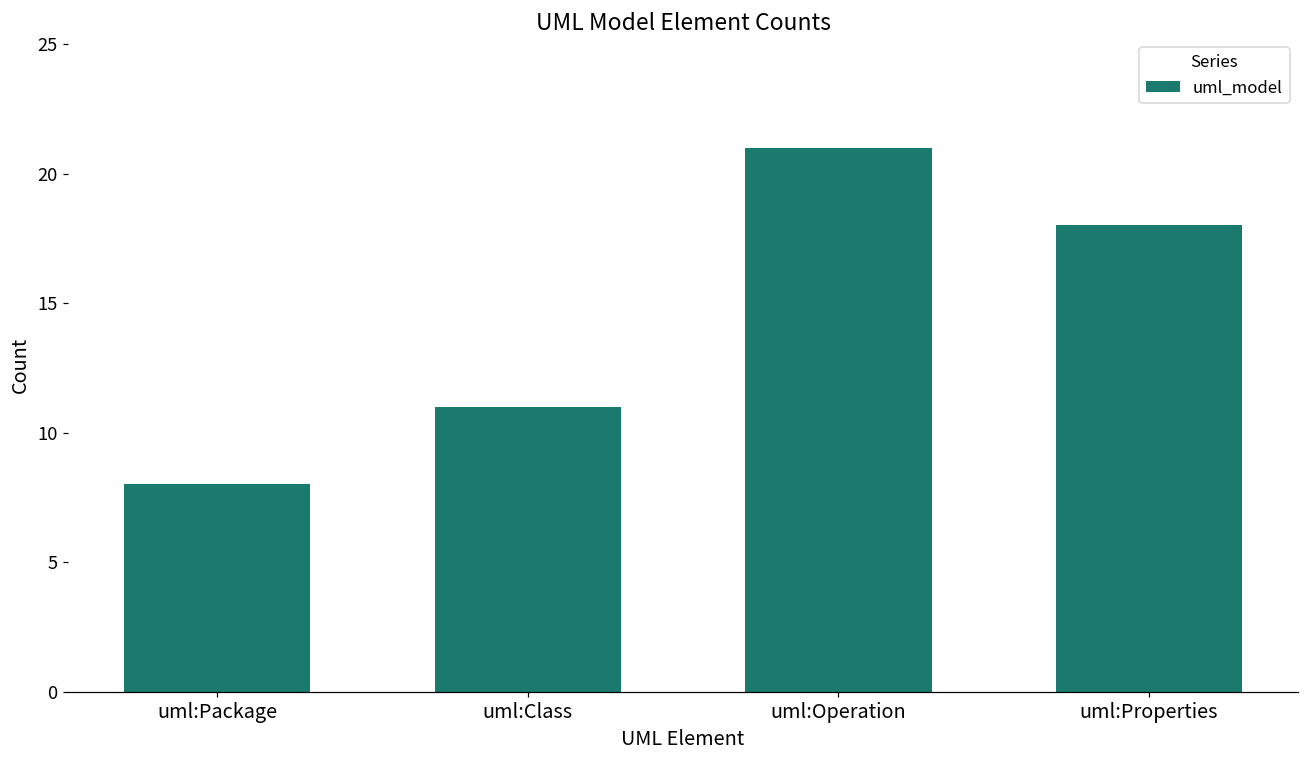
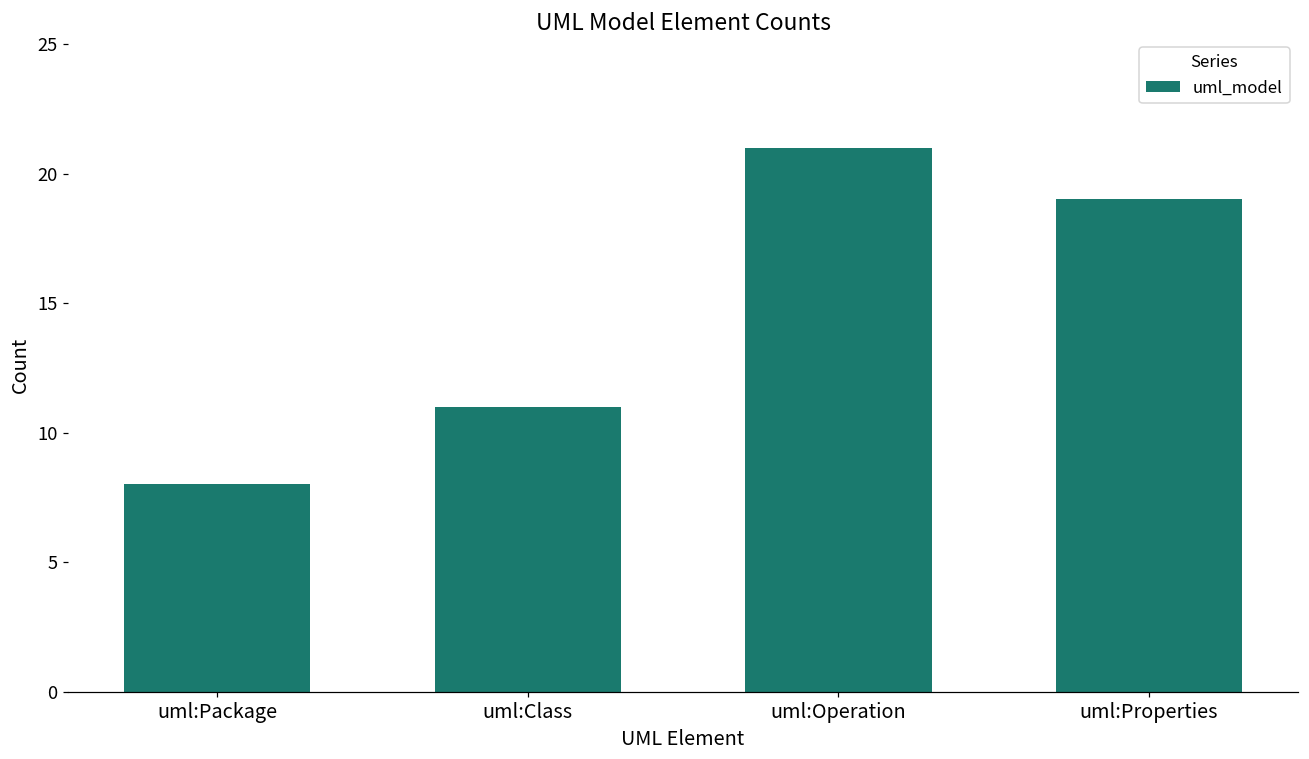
  {
    "uml:Package": 8,
    "uml:Class": 11,
    "uml:Operation": 21,
-   "uml:Properties": 18
+   "uml:Properties": 19
  }
